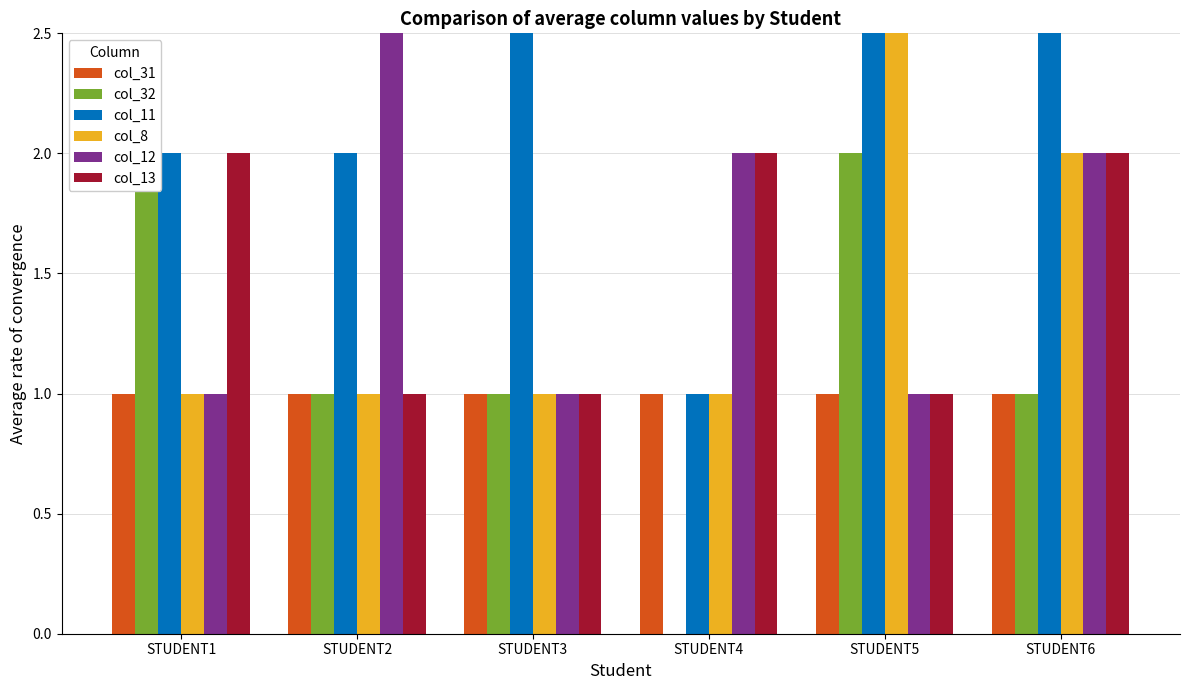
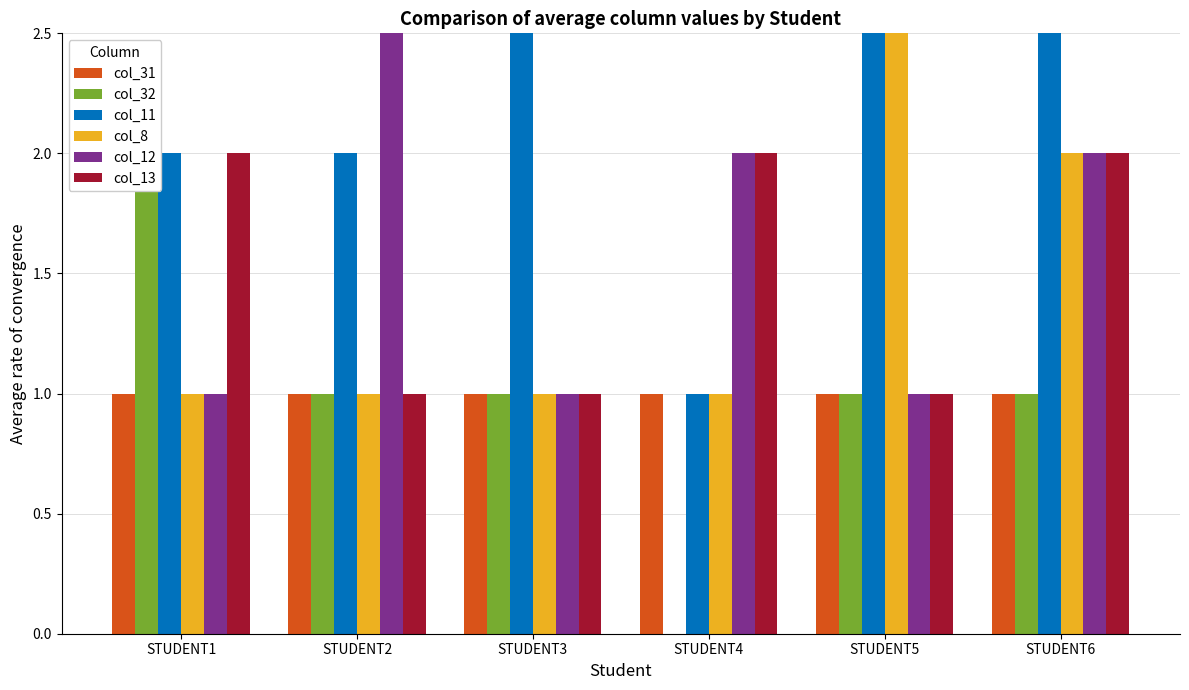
  {
    "col_31": {
      "STUDENT1": 1,
      "STUDENT2": 1,
      "STUDENT3": 1,
      "STUDENT4": 1,
      "STUDENT5": 1,
      "STUDENT6": 1
    },
    "col_32": {
      "STUDENT2": 1,
      "STUDENT3": 1,
      "STUDENT4": 0,
-     "STUDENT5": 2,
+     "STUDENT5": 1,
      "STUDENT6": 1
    },
    "col_11": {
      "STUDENT1": 2,
      "STUDENT2": 2,
      "STUDENT4": 1
    },
    "col_8": {
      "STUDENT1": 1,
      "STUDENT2": 1,
      "STUDENT3": 1,
      "STUDENT4": 1,
      "STUDENT6": 2
    },
    "col_12": {
      "STUDENT1": 1,
      "STUDENT3": 1,
      "STUDENT4": 2,
      "STUDENT5": 1,
      "STUDENT6": 2
    },
    "col_13": {
      "STUDENT1": 2,
      "STUDENT2": 1,
      "STUDENT3": 1,
      "STUDENT4": 2,
      "STUDENT5": 1,
      "STUDENT6": 2
    }
  }
